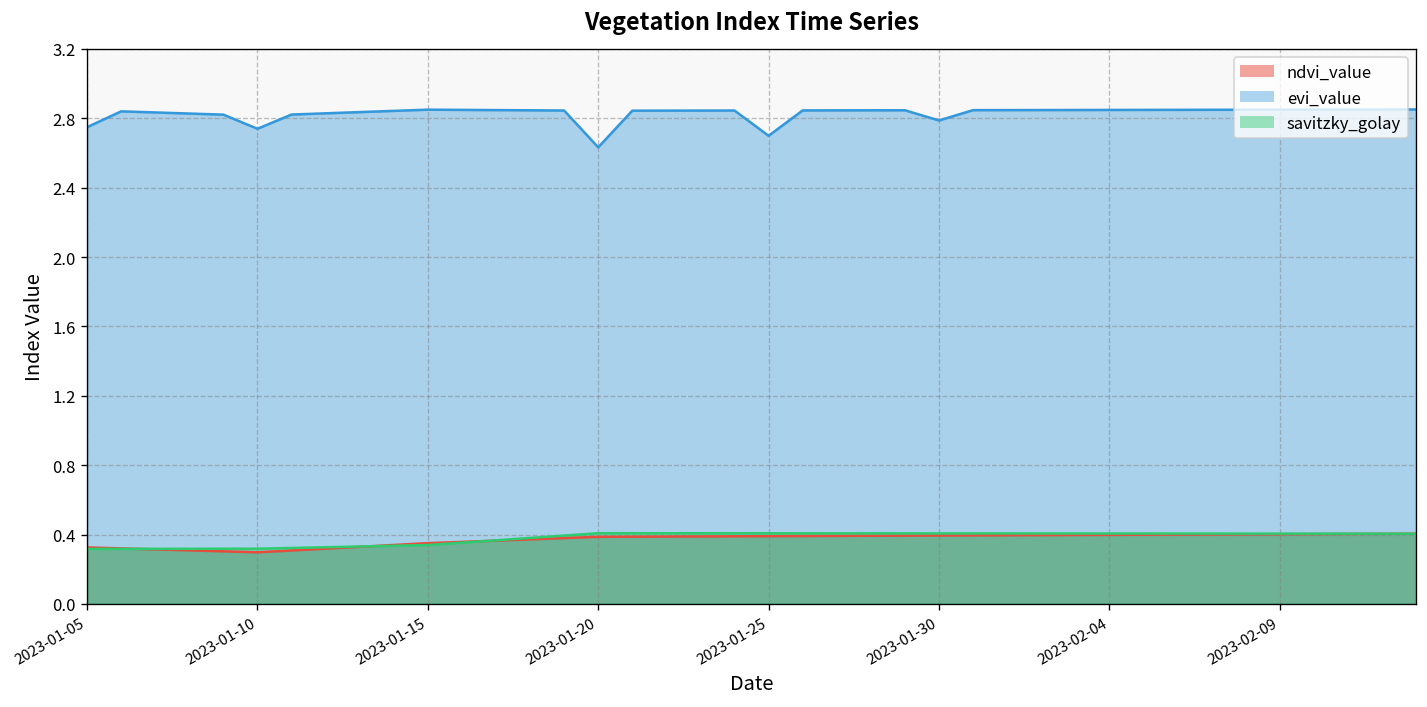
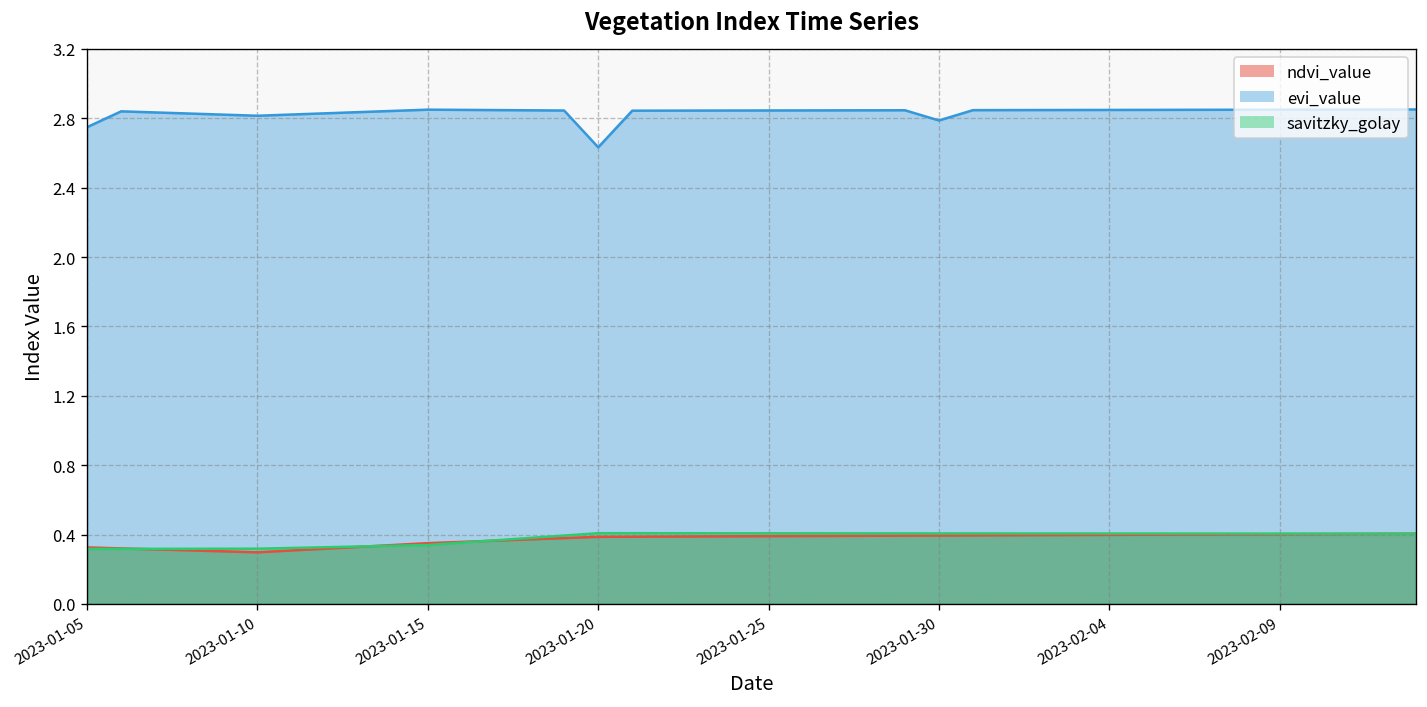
  {
    "ndvi_value": {
      "2023-01-10": 0.30,
      "2023-01-20": 0.39
    },
    "evi_value": {
      "2023-01-05": 2.75,
-     "2023-01-10": 2.74,
+     "2023-01-10": 2.82,
      "2023-01-15": 2.85,
      "2023-01-20": 2.63,
-     "2023-01-25": 2.70,
+     "2023-01-25": 2.85,
      "2023-01-30": 2.79,
      "2023-02-04": 2.85
    },
    "savitzky_golay": {
      "2023-01-10": 0.32,
      "2023-01-20": 0.41
    }
  }
